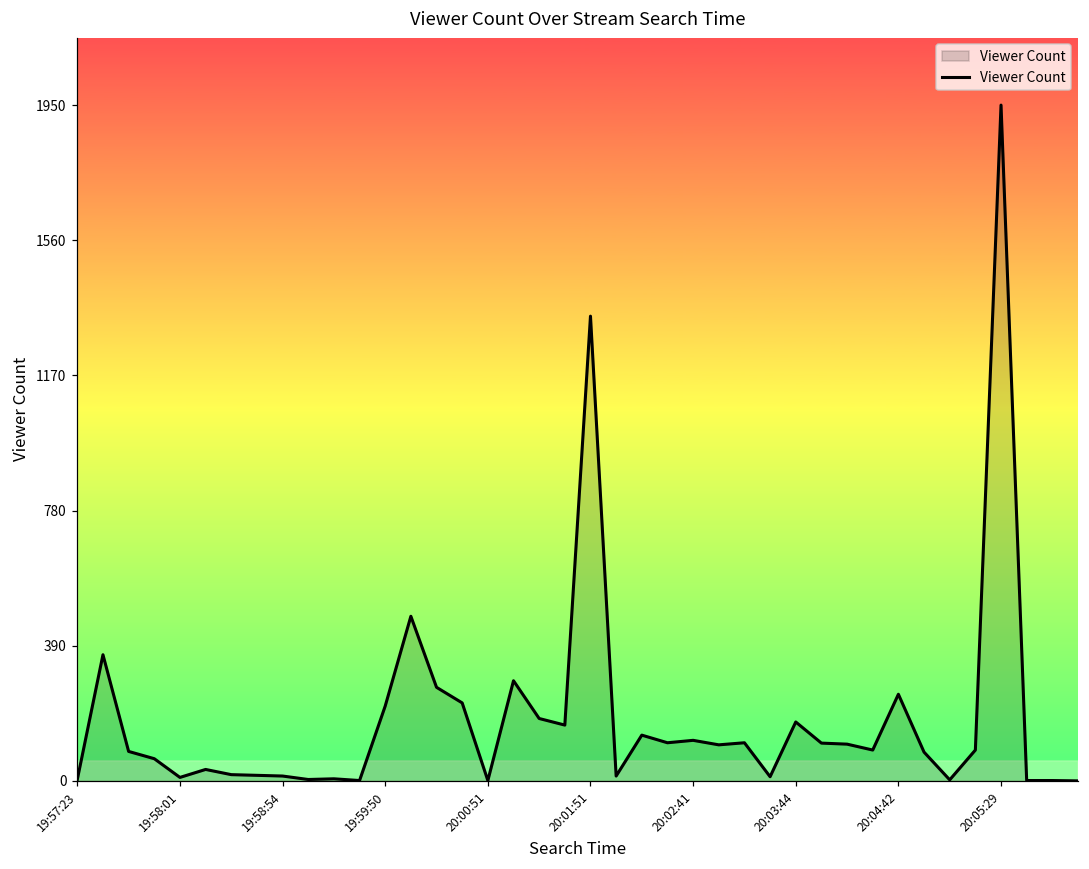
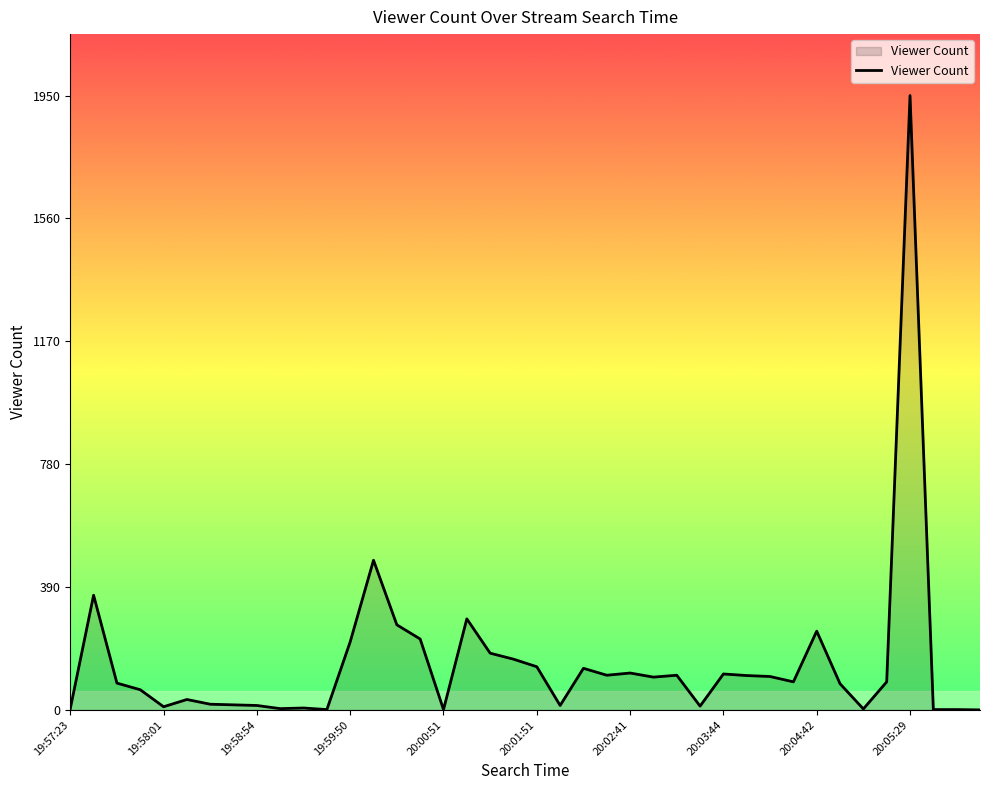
  {
    "19:59:50": 220,
-   "20:01:51": 1340,
+   "20:01:51": 140,
    "20:02:41": 120,
-   "20:03:44": 170,
+   "20:03:44": 110,
    "20:04:42": 250,
    "20:05:29": 1950
  }
